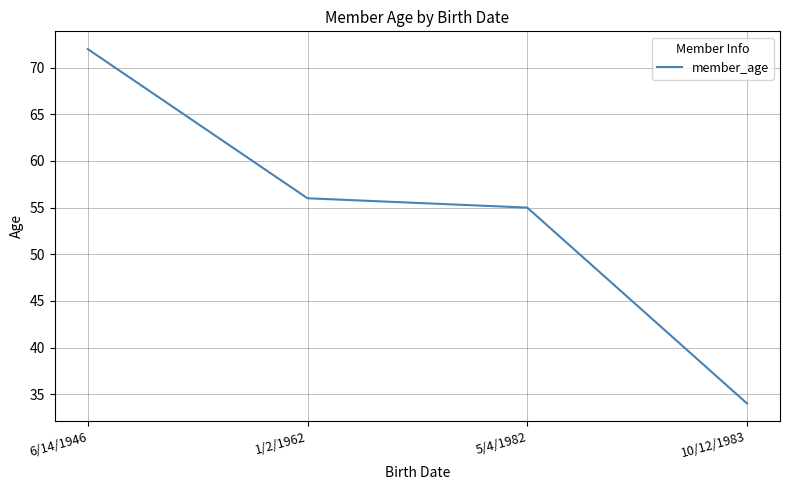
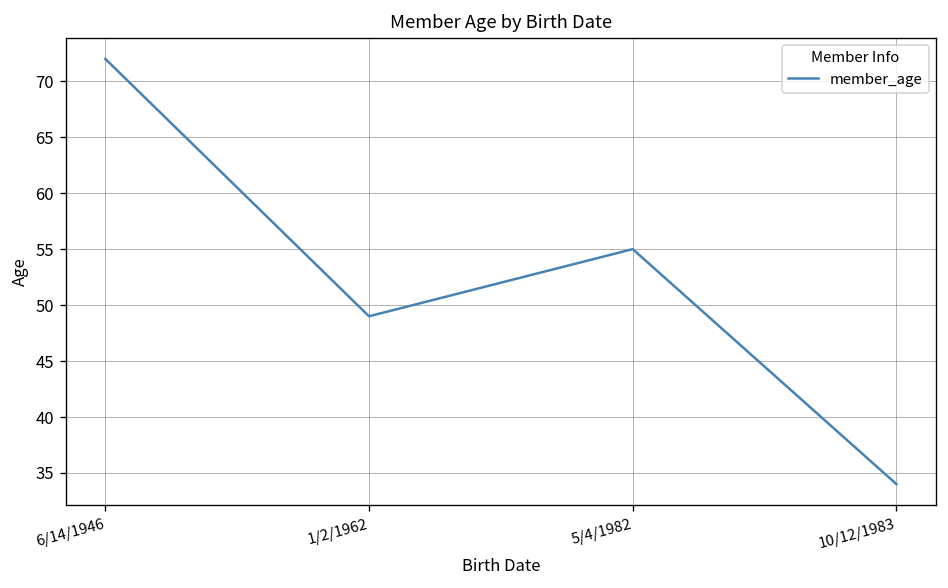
  {
    "6/14/1946": 72,
-   "1/2/1962": 56,
+   "1/2/1962": 49,
    "5/4/1982": 55,
    "10/12/1983": 34
  }
